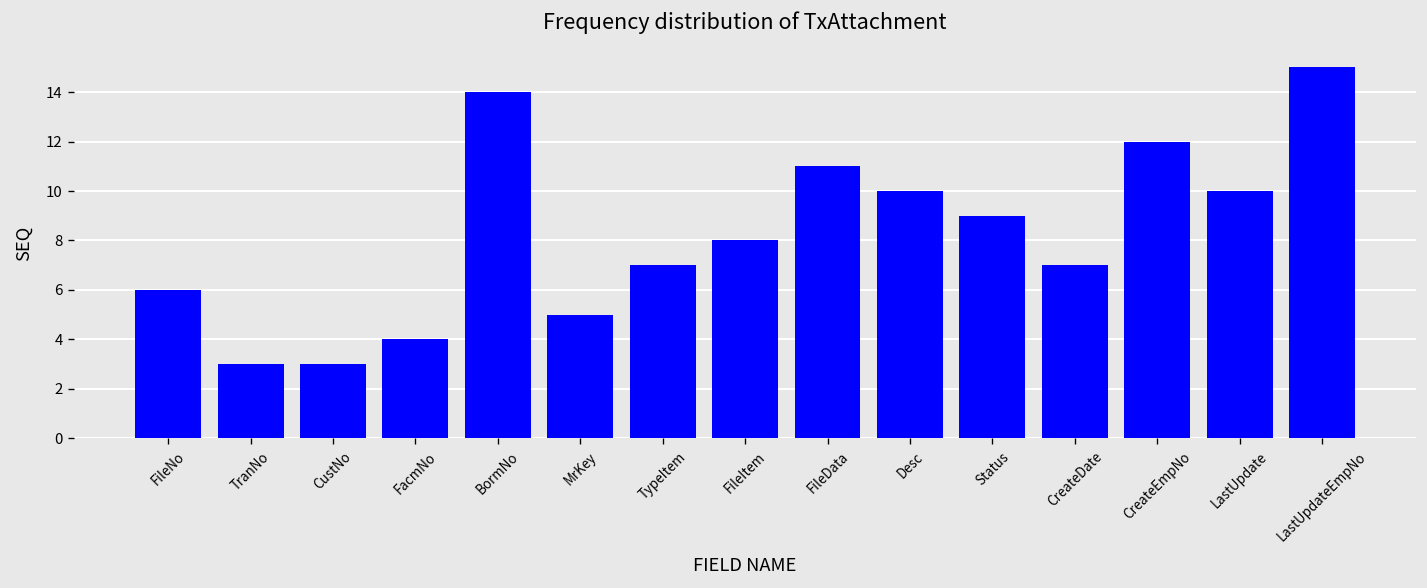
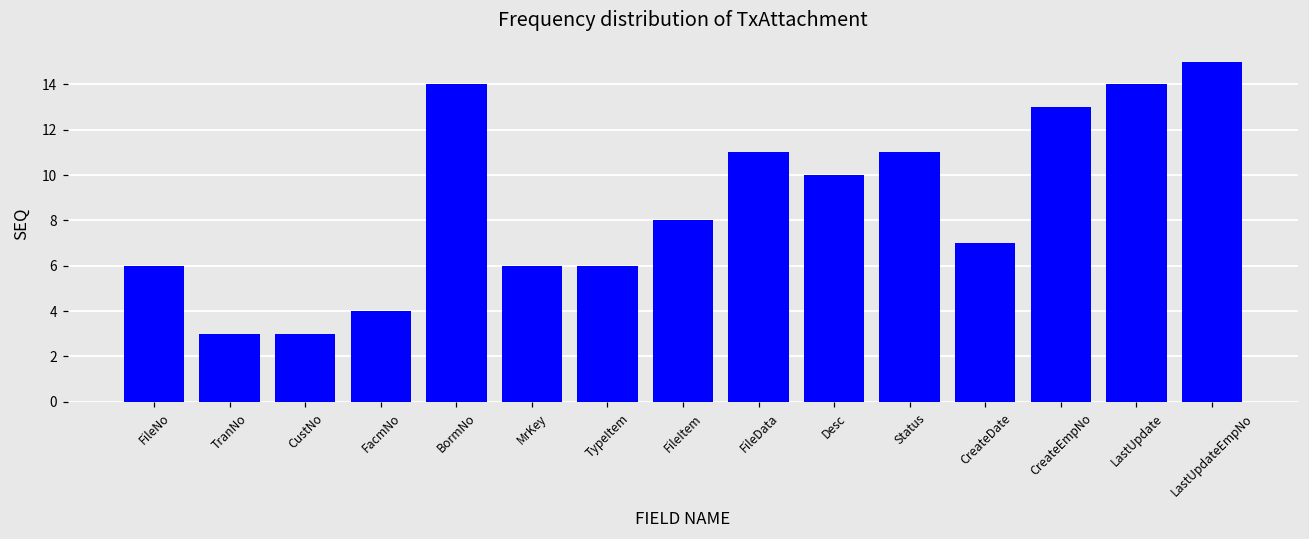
  {
    "FileNo": 6,
    "TranNo": 3,
    "CustNo": 3,
    "FacmNo": 4,
    "BormNo": 14,
-   "MrKey": 5,
-   "TypeItem": 7,
+   "MrKey": 6,
+   "TypeItem": 6,
    "FileItem": 8,
    "FileData": 11,
    "Desc": 10,
-   "Status": 9,
+   "Status": 11,
    "CreateDate": 7,
-   "CreateEmpNo": 12,
-   "LastUpdate": 10,
+   "CreateEmpNo": 13,
+   "LastUpdate": 14,
    "LastUpdateEmpNo": 15
  }
